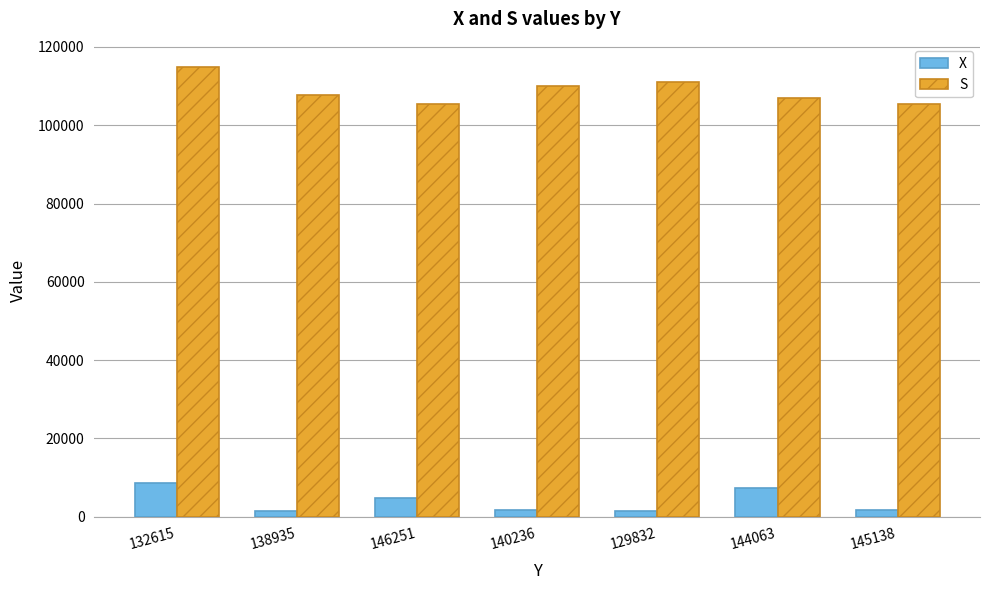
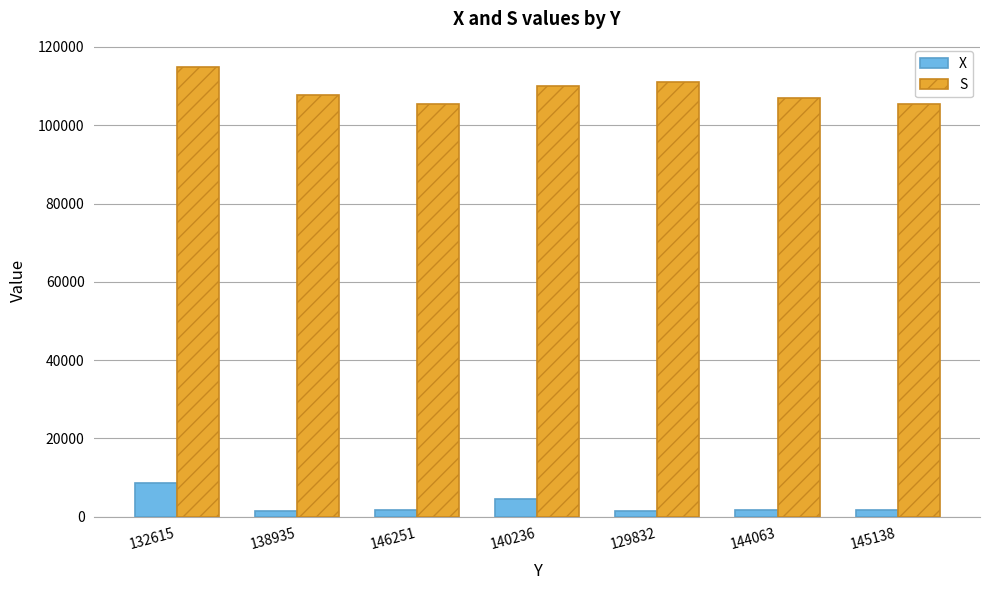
  {
    "X": {
      "132615": 9000,
      "138935": 2000,
-     "146251": 5000,
-     "140236": 2000,
+     "146251": 2000,
+     "140236": 5000,
      "129832": 2000,
-     "144063": 7000,
+     "144063": 2000,
      "145138": 2000
    },
    "S": {
      "132615": 115000,
      "138935": 108000,
      "146251": 105000,
      "140236": 110000,
      "129832": 111000,
      "144063": 107000,
      "145138": 106000
    }
  }
